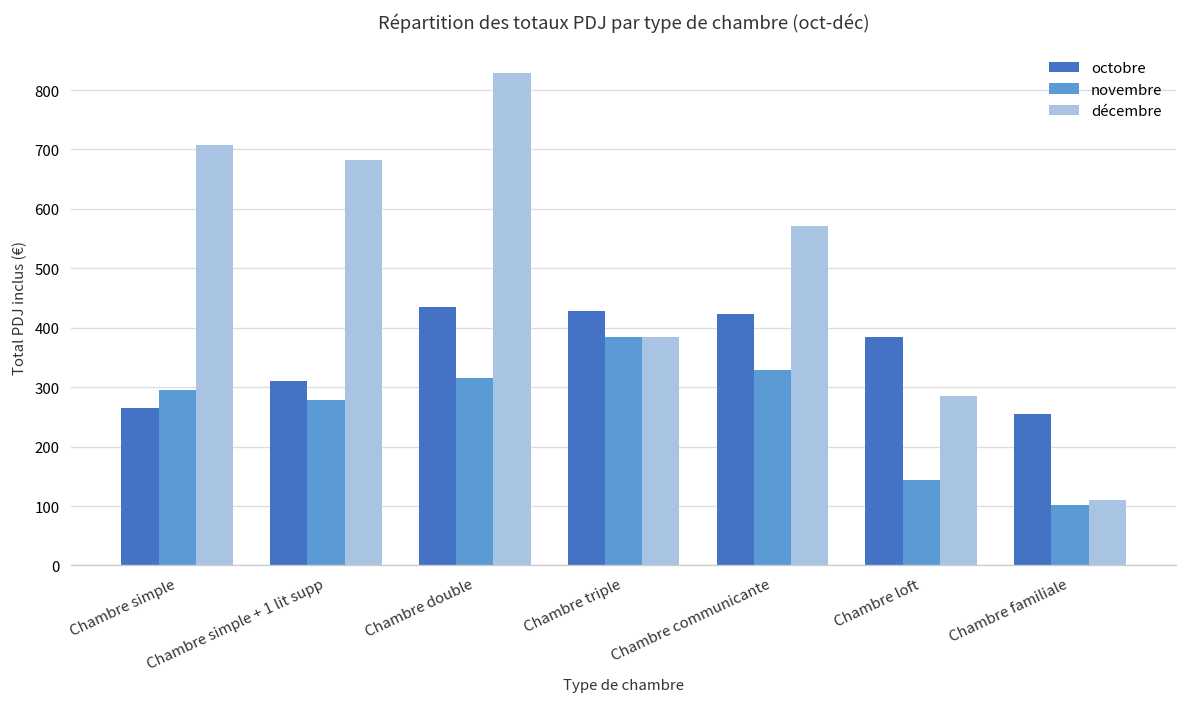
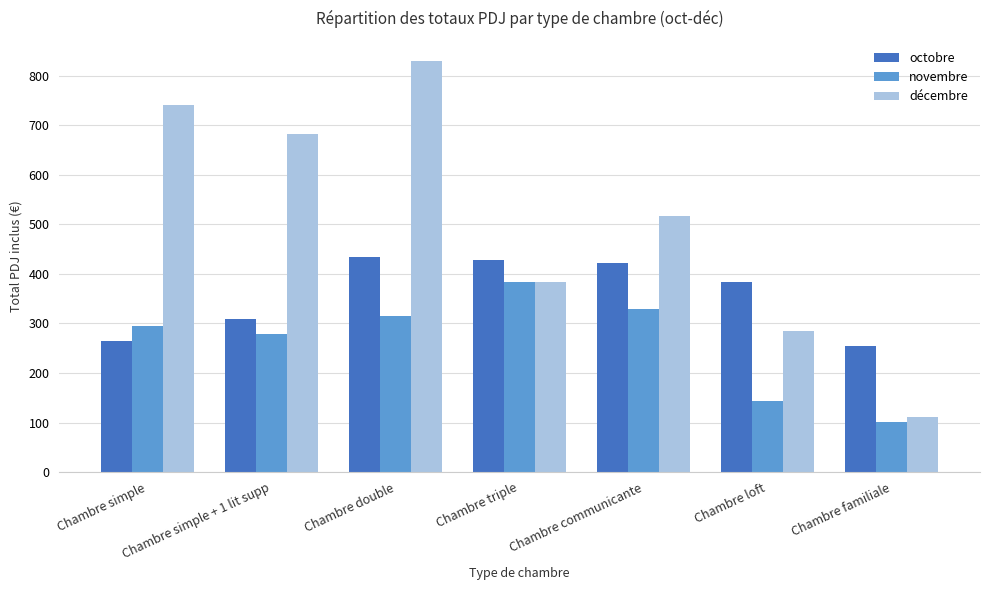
  {
    "décembre": {
-     "Chambre simple": 710,
+     "Chambre simple": 740,
      "Chambre simple + 1 lit supp": 680,
      "Chambre double": 830,
      "Chambre triple": 380,
-     "Chambre communicante": 570,
+     "Chambre communicante": 520,
      "Chambre loft": 290,
      "Chambre familiale": 110
    }
  }
